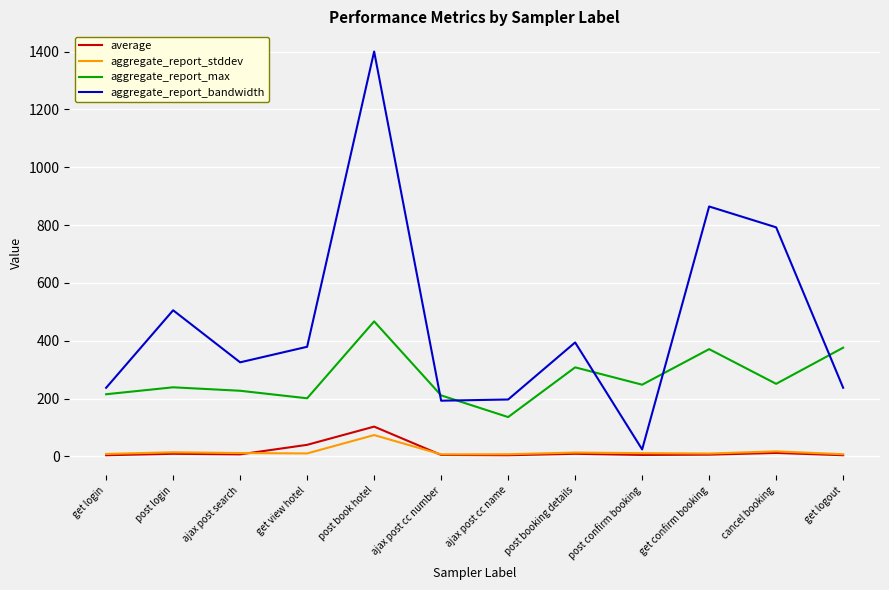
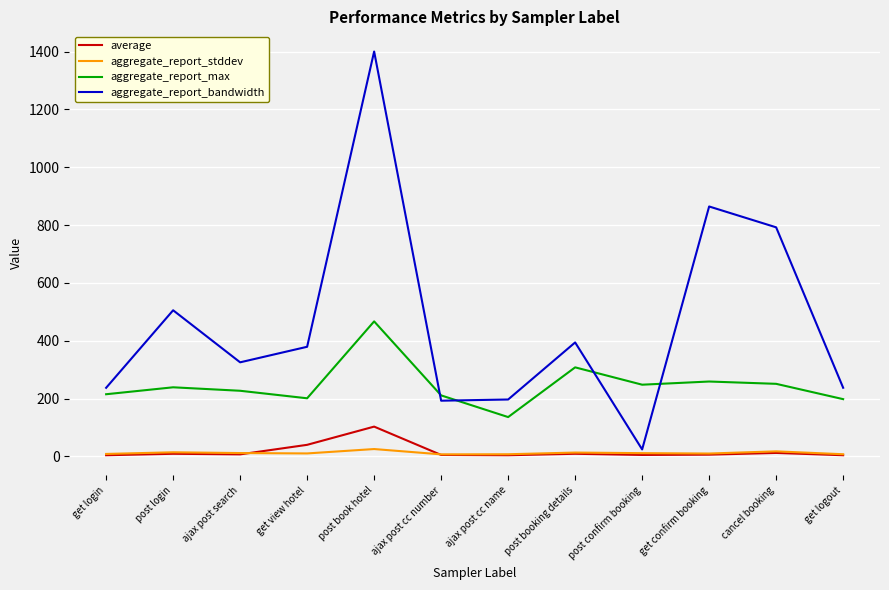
  {
    "average": {
      "get view hotel": 40,
      "post book hotel": 100
    },
    "aggregate_report_stddev": {
      "get view hotel": 10,
-     "post book hotel": 70
+     "post book hotel": 30
    },
    "aggregate_report_max": {
      "get login": 220,
      "post login": 240,
      "ajax post search": 230,
      "get view hotel": 200,
      "post book hotel": 470,
      "ajax post cc number": 210,
      "ajax post cc name": 140,
      "post booking details": 310,
      "post confirm booking": 250,
-     "get confirm booking": 370,
+     "get confirm booking": 260,
      "cancel booking": 250,
-     "get logout": 380
+     "get logout": 200
    },
    "aggregate_report_bandwidth": {
      "get login": 240,
      "post login": 510,
      "ajax post search": 330,
      "get view hotel": 380,
      "post book hotel": 1400,
      "ajax post cc number": 190,
      "ajax post cc name": 200,
      "post booking details": 390,
      "post confirm booking": 20,
      "get confirm booking": 860,
      "cancel booking": 790,
      "get logout": 240
    }
  }
